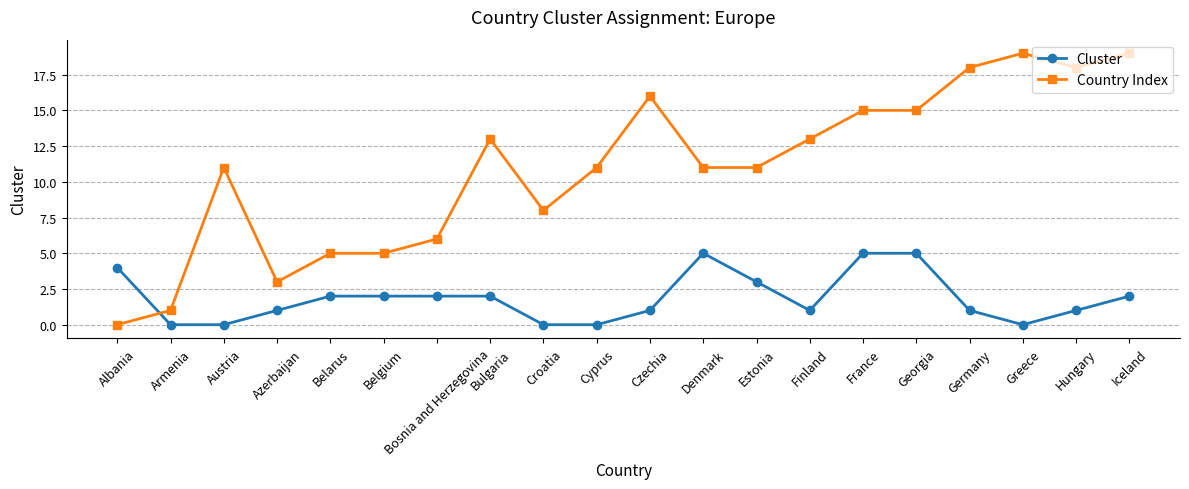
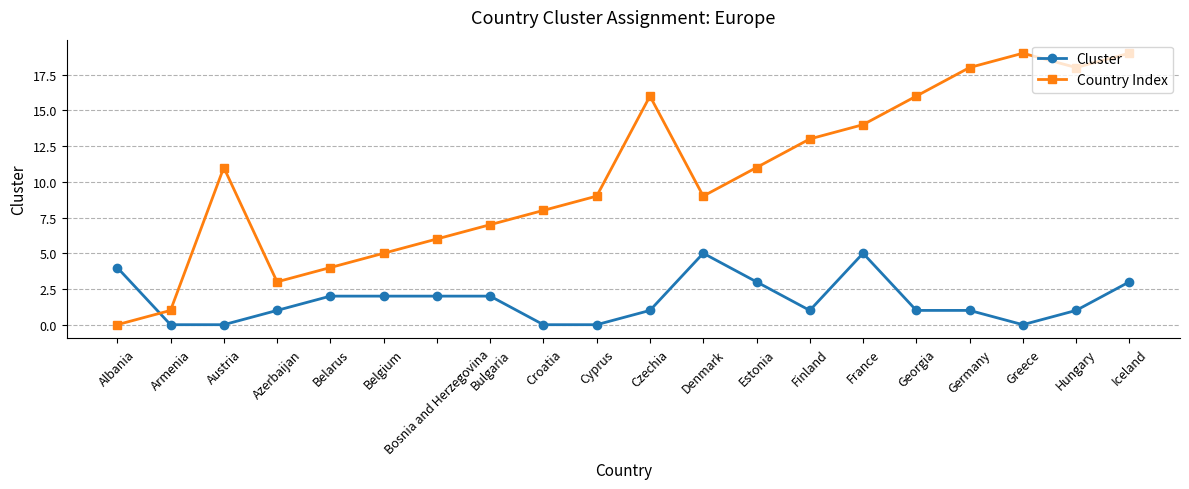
  {
    "Cluster": {
      "Albania": 4,
      "Armenia": 0,
      "Austria": 0,
      "Azerbaijan": 1,
      "Belarus": 2,
      "Belgium": 2,
      "Bosnia and Herzegovina": 2,
      "Bulgaria": 2,
      "Croatia": 0,
      "Cyprus": 0,
      "Czechia": 1,
      "Denmark": 5,
      "Estonia": 3,
      "Finland": 1,
      "France": 5,
-     "Georgia": 5,
+     "Georgia": 1,
      "Germany": 1,
      "Greece": 0,
      "Hungary": 1,
-     "Iceland": 2
+     "Iceland": 3
    },
    "Country Index": {
      "Albania": 0,
      "Armenia": 1,
      "Austria": 11,
      "Azerbaijan": 3,
-     "Belarus": 5,
+     "Belarus": 4,
      "Belgium": 5,
      "Bosnia and Herzegovina": 6,
-     "Bulgaria": 13,
+     "Bulgaria": 7,
      "Croatia": 8,
-     "Cyprus": 11,
+     "Cyprus": 9,
      "Czechia": 16,
-     "Denmark": 11,
+     "Denmark": 9,
      "Estonia": 11,
      "Finland": 13,
-     "France": 15,
-     "Georgia": 15,
+     "France": 14,
+     "Georgia": 16,
      "Germany": 18,
      "Greece": 19
    }
  }
